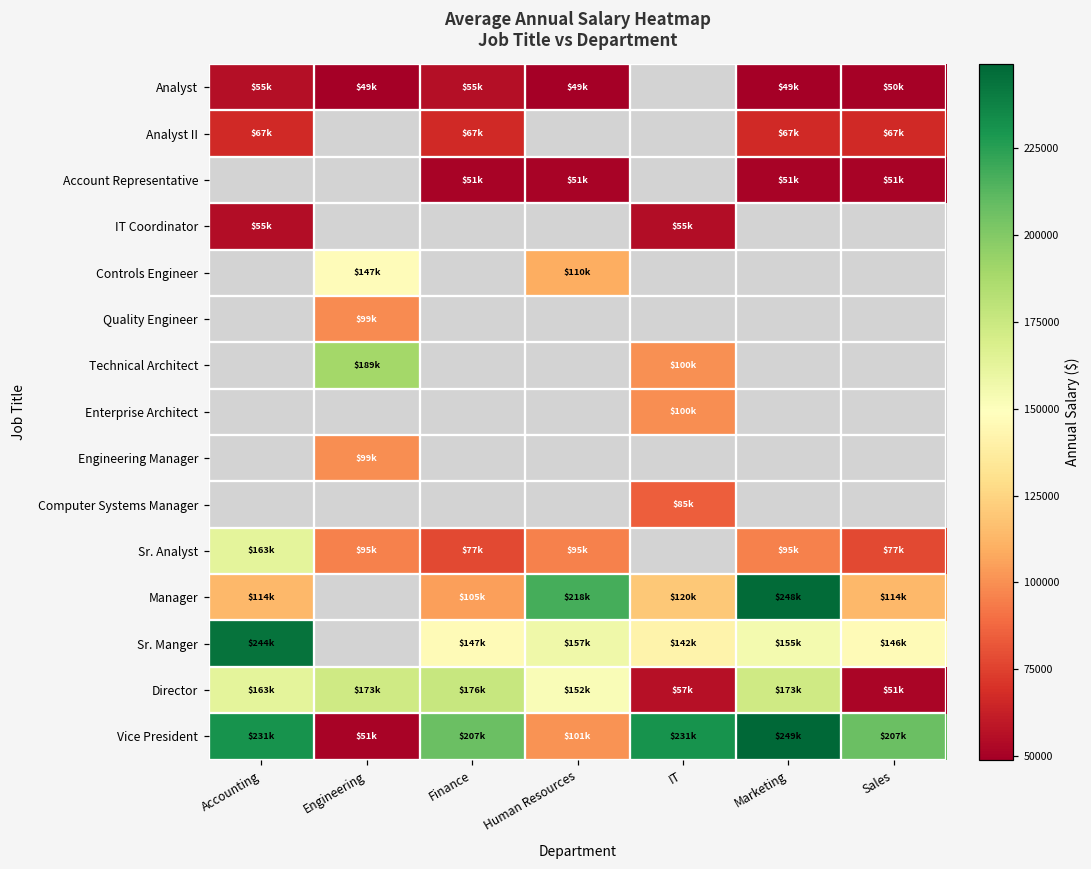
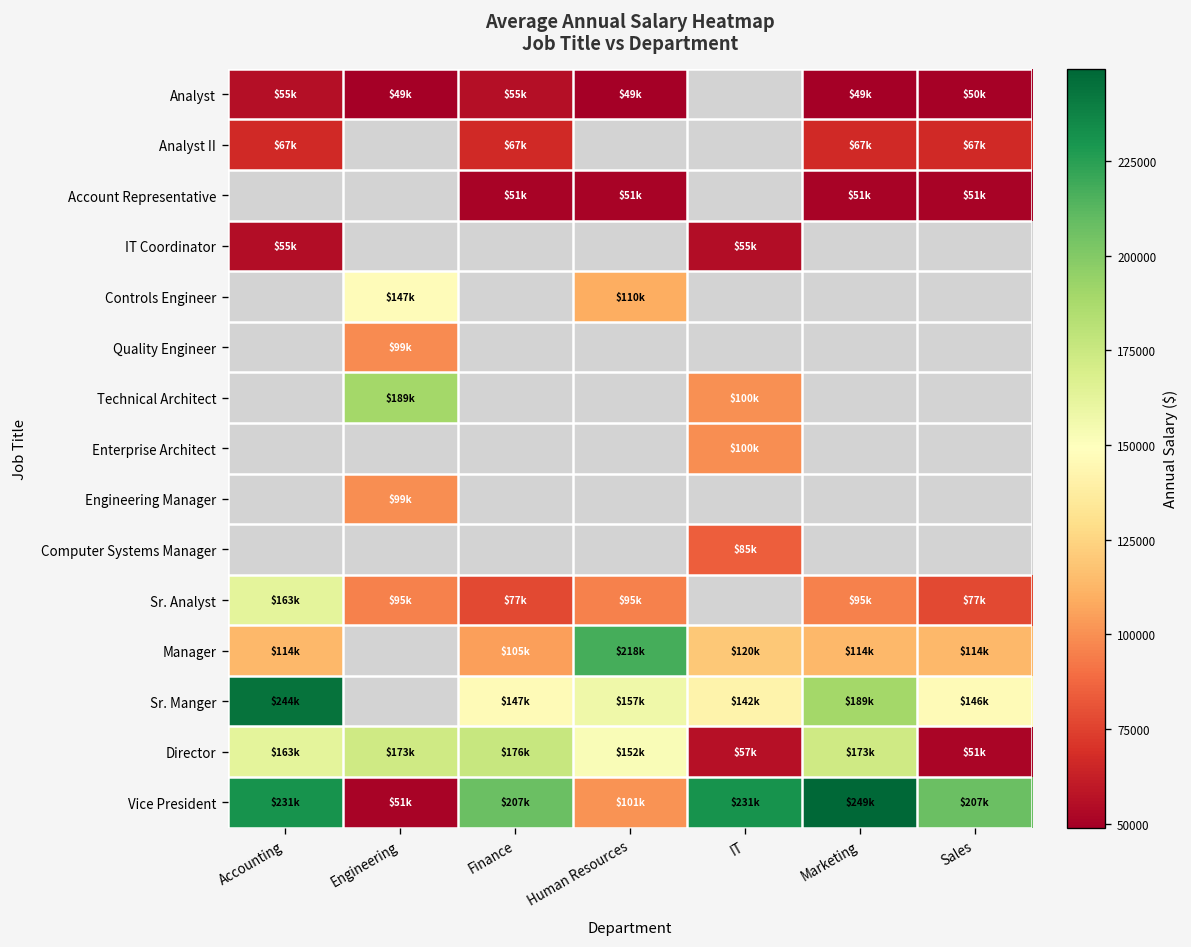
  {
    "Analyst": {
      "Accounting": "$55k",
      "Engineering": "$49k",
      "Finance": "$55k",
      "Human Resources": "$49k",
      "Marketing": "$49k",
      "Sales": "$50k"
    },
    "Analyst II": {
      "Accounting": "$67k",
      "Finance": "$67k",
      "Marketing": "$67k",
      "Sales": "$67k"
    },
    "Account Representative": {
      "Finance": "$51k",
      "Human Resources": "$51k",
      "Marketing": "$51k",
      "Sales": "$51k"
    },
    "IT Coordinator": {
      "Accounting": "$55k",
      "IT": "$55k"
    },
    "Controls Engineer": {
      "Engineering": "$147k",
      "Human Resources": "$110k"
    },
    "Quality Engineer": {
      "Engineering": "$99k"
    },
    "Technical Architect": {
      "Engineering": "$189k",
      "IT": "$100k"
    },
    "Enterprise Architect": {
      "IT": "$100k"
    },
    "Engineering Manager": {
      "Engineering": "$99k"
    },
    "Computer Systems Manager": {
      "IT": "$85k"
    },
    "Sr. Analyst": {
      "Accounting": "$163k",
      "Engineering": "$95k",
      "Finance": "$77k",
      "Human Resources": "$95k",
      "Marketing": "$95k",
      "Sales": "$77k"
    },
    "Manager": {
      "Accounting": "$114k",
      "Finance": "$105k",
      "Human Resources": "$218k",
      "IT": "$120k",
-     "Marketing": "$248k",
+     "Marketing": "$114k",
      "Sales": "$114k"
    },
    "Sr. Manger": {
      "Accounting": "$244k",
      "Finance": "$147k",
      "Human Resources": "$157k",
      "IT": "$142k",
-     "Marketing": "$155k",
+     "Marketing": "$189k",
      "Sales": "$146k"
    },
    "Director": {
      "Accounting": "$163k",
      "Engineering": "$173k",
      "Finance": "$176k",
      "Human Resources": "$152k",
      "IT": "$57k",
      "Marketing": "$173k",
      "Sales": "$51k"
    },
    "Vice President": {
      "Accounting": "$231k",
      "Engineering": "$51k",
      "Finance": "$207k",
      "Human Resources": "$101k",
      "IT": "$231k",
      "Marketing": "$249k",
      "Sales": "$207k"
    }
  }
